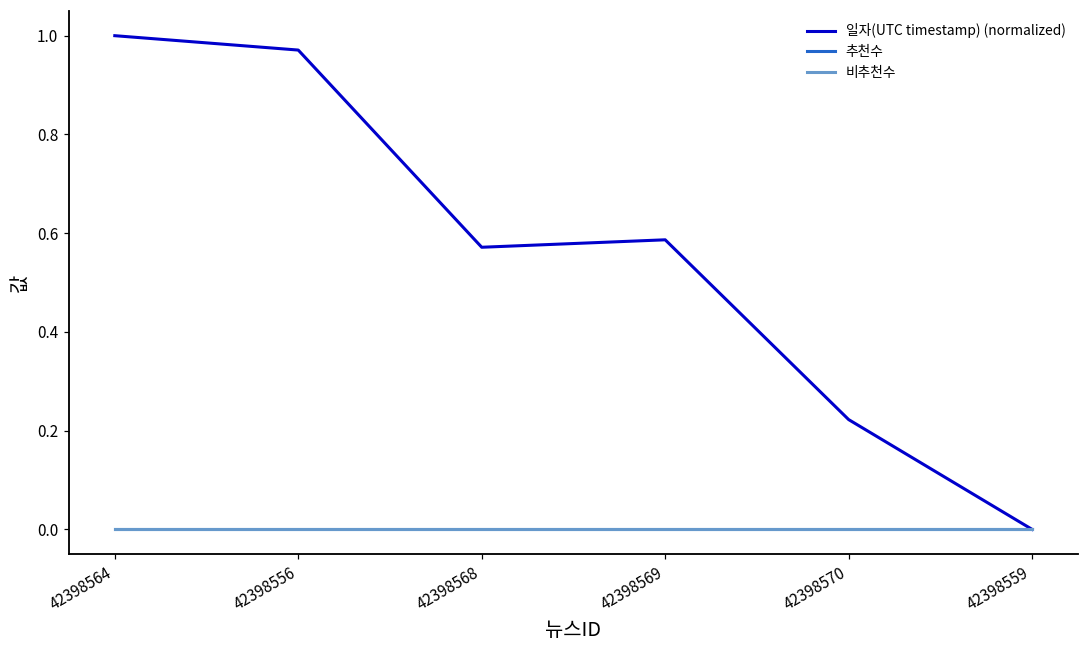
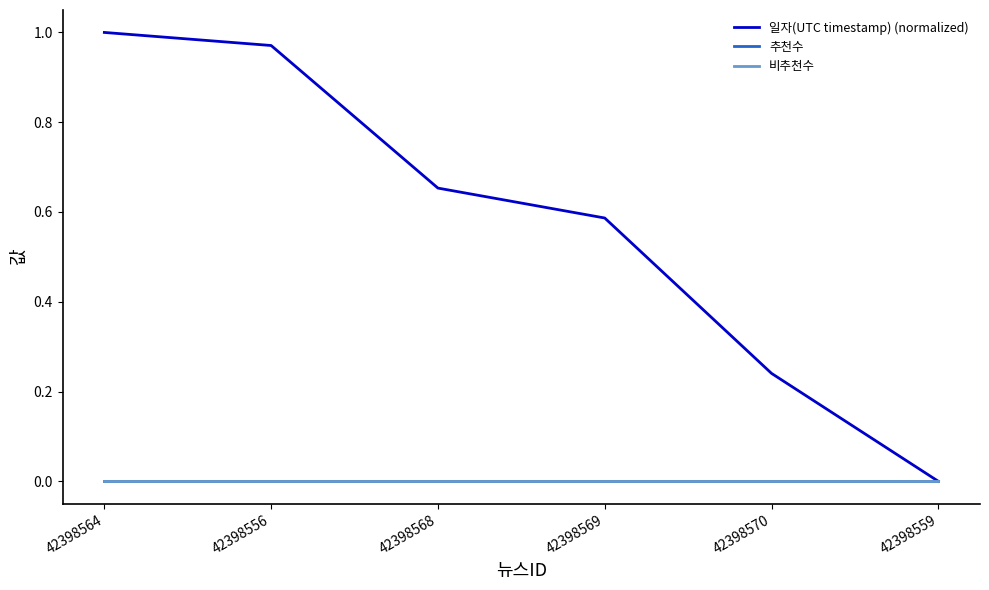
  {
    "일자(UTC timestamp) (normalized)": {
      "42398564": 1.00,
      "42398556": 0.97,
-     "42398568": 0.57,
+     "42398568": 0.65,
      "42398569": 0.59,
-     "42398570": 0.22
+     "42398570": 0.24
    },
    "비추천수": {
      "42398564": 0.00,
      "42398556": 0.00,
      "42398568": 0.00,
      "42398569": 0.00,
      "42398570": 0.00
    }
  }
